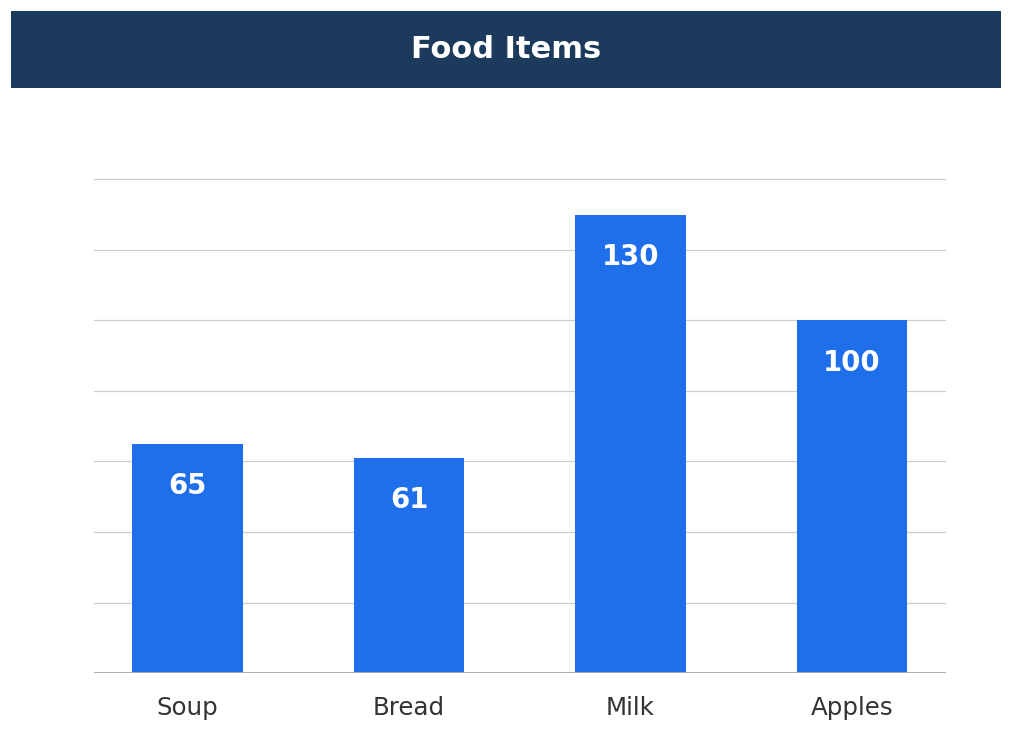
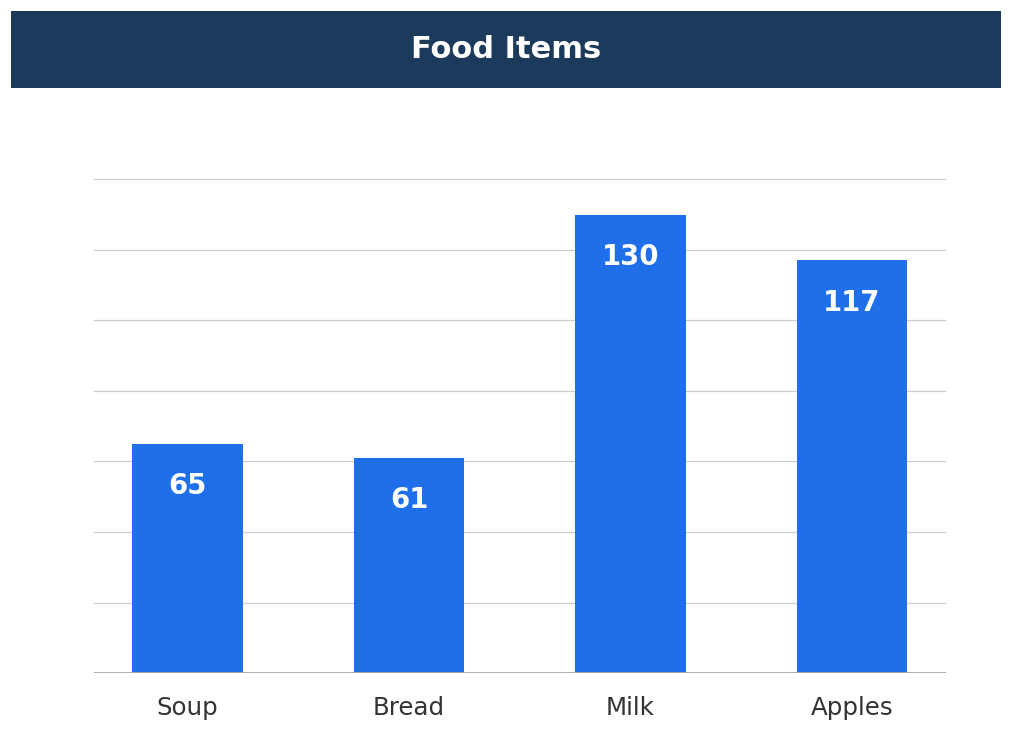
  {
    "Soup": 65,
    "Bread": 61,
    "Milk": 130,
-   "Apples": 100
+   "Apples": 117
  }
